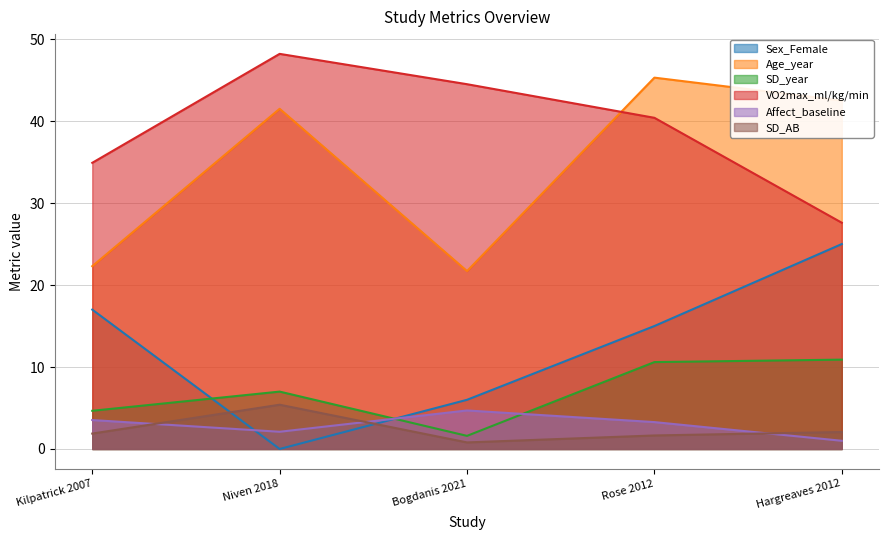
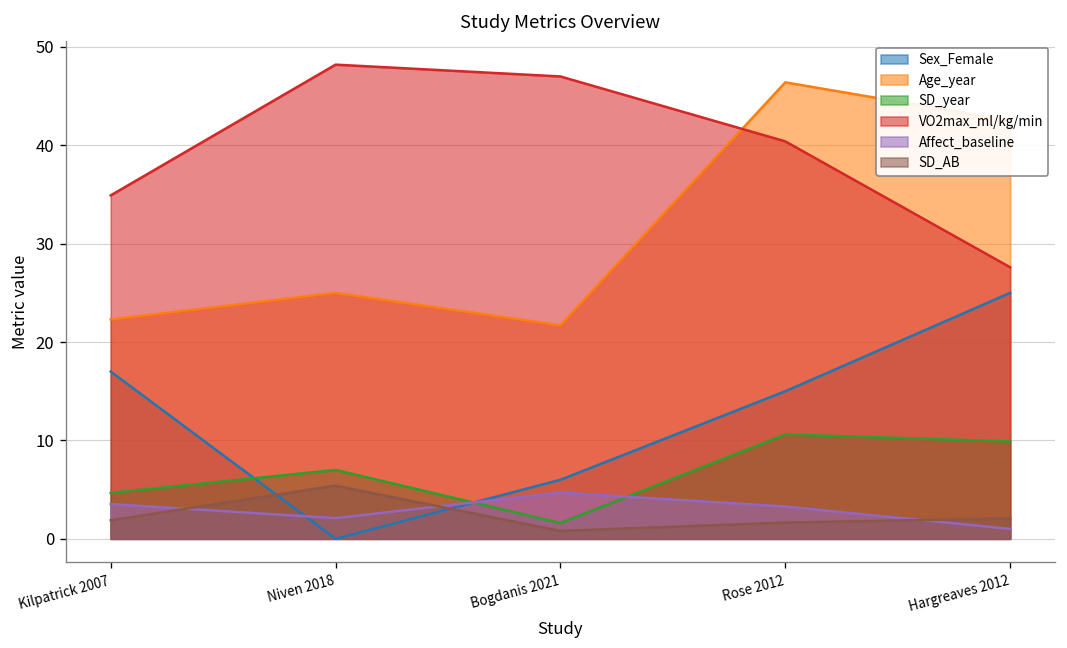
  {
    "Sex_Female": {
      "Kilpatrick 2007": 17,
      "Niven 2018": 0,
      "Bogdanis 2021": 6,
      "Rose 2012": 15,
      "Hargreaves 2012": 25
    },
    "Age_year": {
      "Kilpatrick 2007": 22,
-     "Niven 2018": 42,
+     "Niven 2018": 25,
      "Bogdanis 2021": 22,
-     "Rose 2012": 45
+     "Rose 2012": 46
    },
    "SD_year": {
      "Kilpatrick 2007": 5,
      "Niven 2018": 7,
      "Bogdanis 2021": 2,
      "Rose 2012": 11,
-     "Hargreaves 2012": 11
+     "Hargreaves 2012": 10
    },
    "VO2max_ml/kg/min": {
      "Kilpatrick 2007": 35,
      "Niven 2018": 48,
-     "Bogdanis 2021": 45,
+     "Bogdanis 2021": 47,
      "Rose 2012": 40,
      "Hargreaves 2012": 28
    },
    "Affect_baseline": {
      "Kilpatrick 2007": 4,
      "Niven 2018": 2,
      "Bogdanis 2021": 5,
      "Rose 2012": 3,
      "Hargreaves 2012": 1
    },
    "SD_AB": {
      "Kilpatrick 2007": 2,
      "Niven 2018": 5,
      "Bogdanis 2021": 1,
      "Rose 2012": 2,
      "Hargreaves 2012": 2
    }
  }
